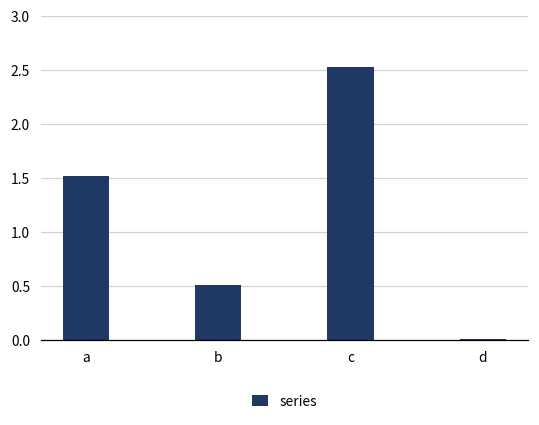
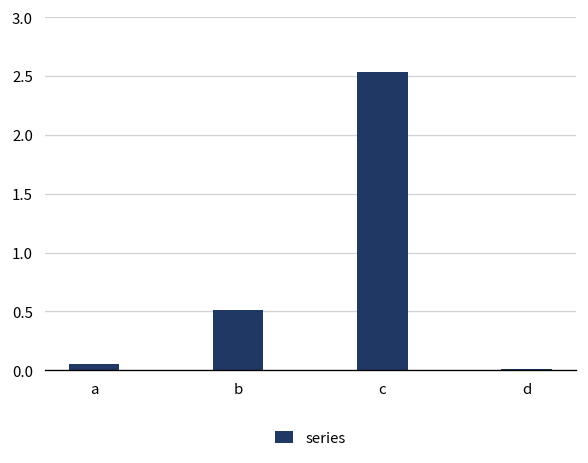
  {
-   "a": 1.5,
+   "a": 0.1,
    "b": 0.5,
    "c": 2.5
  }
